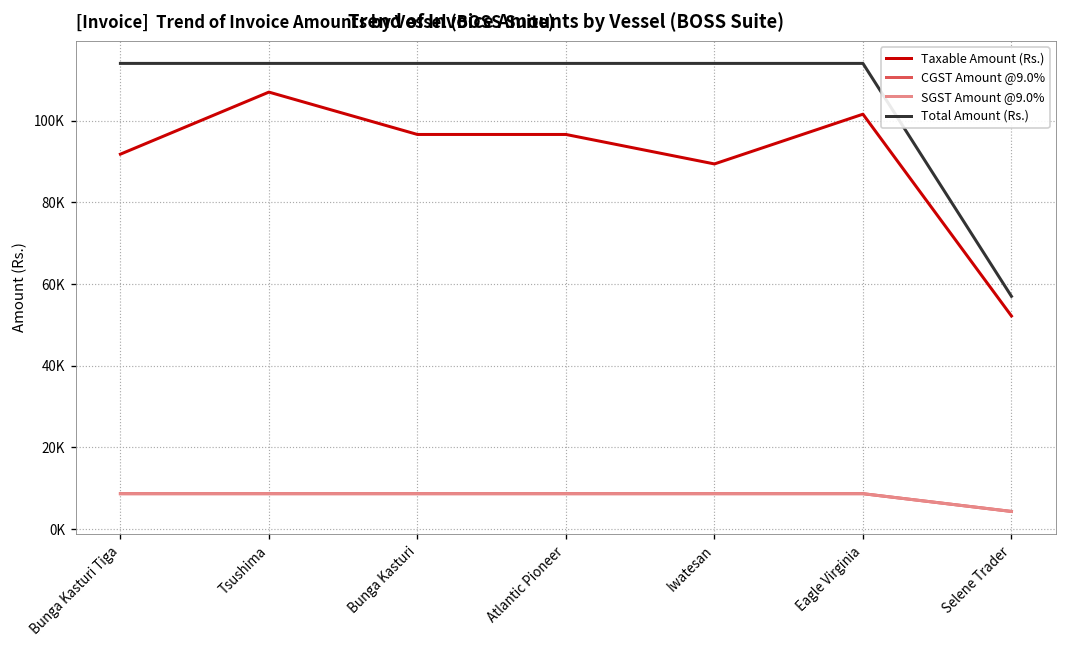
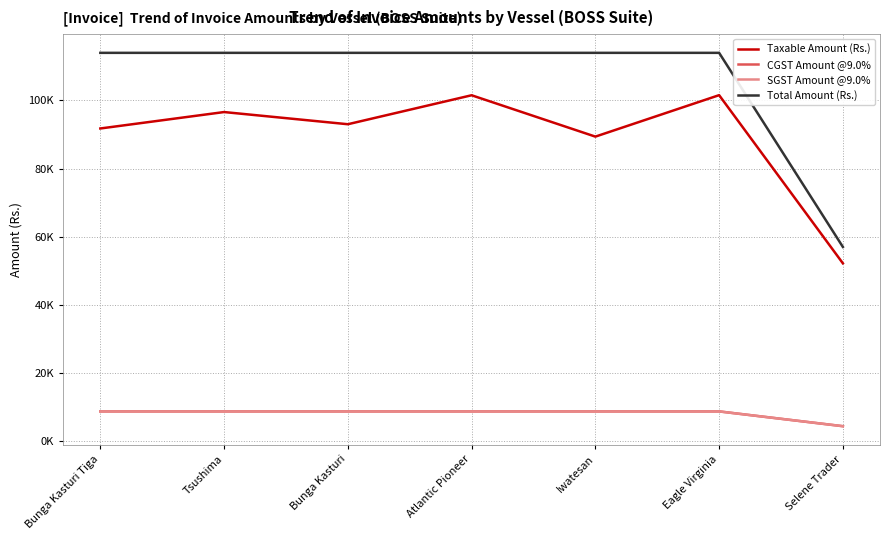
  {
    "Taxable Amount (Rs.)": {
      "Bunga Kasturi Tiga": 92000,
-     "Tsushima": 107000,
-     "Bunga Kasturi": 97000,
-     "Atlantic Pioneer": 97000,
+     "Tsushima": 97000,
+     "Bunga Kasturi": 93000,
+     "Atlantic Pioneer": 102000,
      "Iwatesan": 89000,
      "Eagle Virginia": 102000,
      "Selene Trader": 52000
    },
    "SGST Amount @9.0%": {
      "Bunga Kasturi Tiga": 9000,
      "Tsushima": 9000,
      "Bunga Kasturi": 9000,
      "Atlantic Pioneer": 9000,
      "Iwatesan": 9000,
      "Eagle Virginia": 9000,
      "Selene Trader": 4000
    },
    "Total Amount (Rs.)": {
      "Bunga Kasturi Tiga": 114000,
      "Tsushima": 114000,
      "Bunga Kasturi": 114000,
      "Atlantic Pioneer": 114000,
      "Iwatesan": 114000,
      "Eagle Virginia": 114000,
      "Selene Trader": 57000
    }
  }
